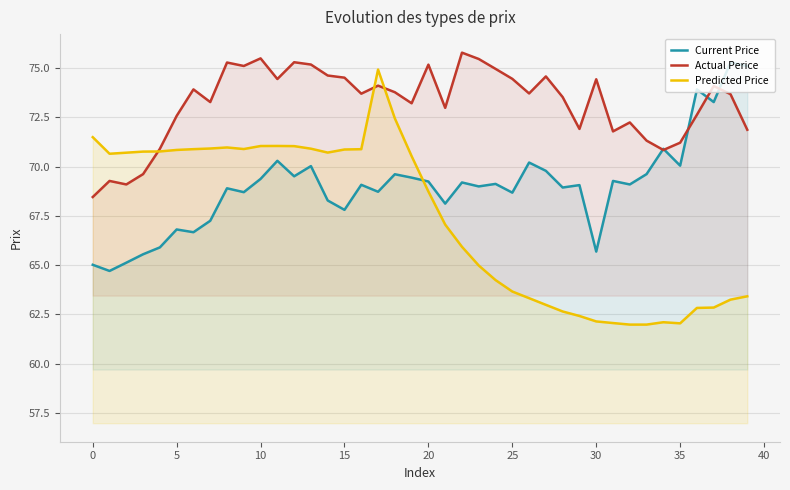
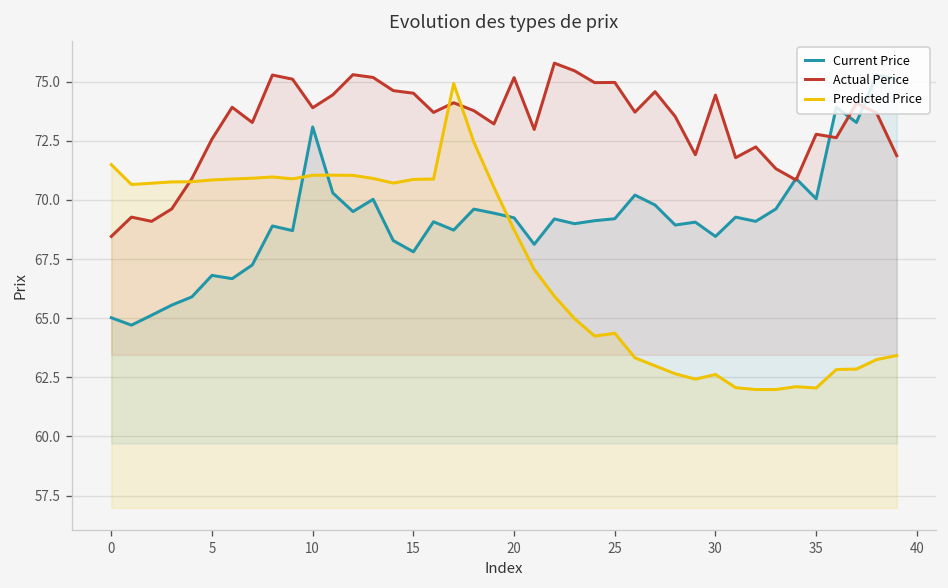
  {
    "Current Price": {
      "0": 65.0,
      "5": 66.8,
-     "10": 69.4,
+     "10": 73.1,
      "15": 67.8,
      "20": 69.2,
-     "25": 68.7,
-     "30": 65.7,
+     "25": 69.2,
+     "30": 68.5,
      "35": 70.0
    },
    "Actual Perice": {
      "0": 68.5,
      "5": 72.6,
-     "10": 75.5,
+     "10": 73.9,
      "15": 74.5,
      "20": 75.2,
-     "25": 74.4,
+     "25": 75.0,
      "30": 74.4,
-     "35": 71.2
+     "35": 72.8
    },
    "Predicted Price": {
      "0": 71.5,
      "5": 70.8,
      "10": 71.0,
      "15": 70.9,
      "20": 68.7,
-     "25": 63.7,
-     "30": 62.1,
+     "25": 64.4,
+     "30": 62.6,
      "35": 62.0
    }
  }
